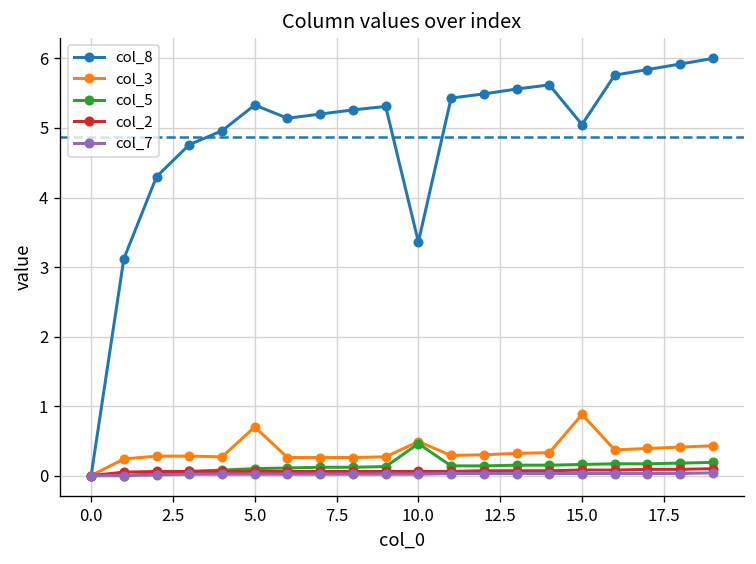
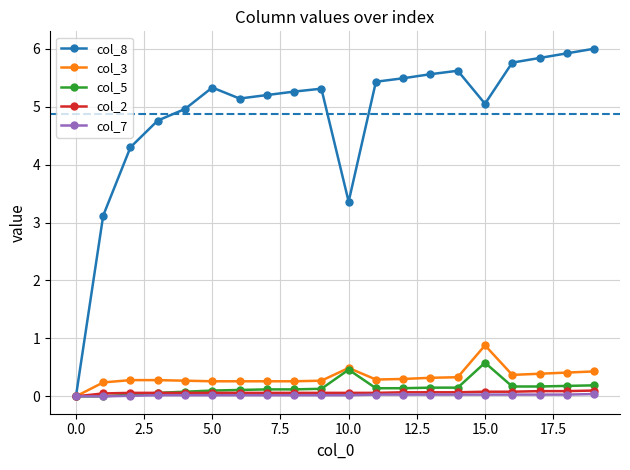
  {
    "col_8": {
      "5.0": 5.3,
      "10.0": 3.4,
      "15.0": 5.1
    },
    "col_3": {
-     "5.0": 0.7,
+     "5.0": 0.3,
      "15.0": 0.9
    },
    "col_5": {
-     "15.0": 0.2
+     "15.0": 0.6
    },
    "col_2": {
      "15.0": 0.1
    },
    "col_7": {
      "15.0": 0.0
    }
  }
